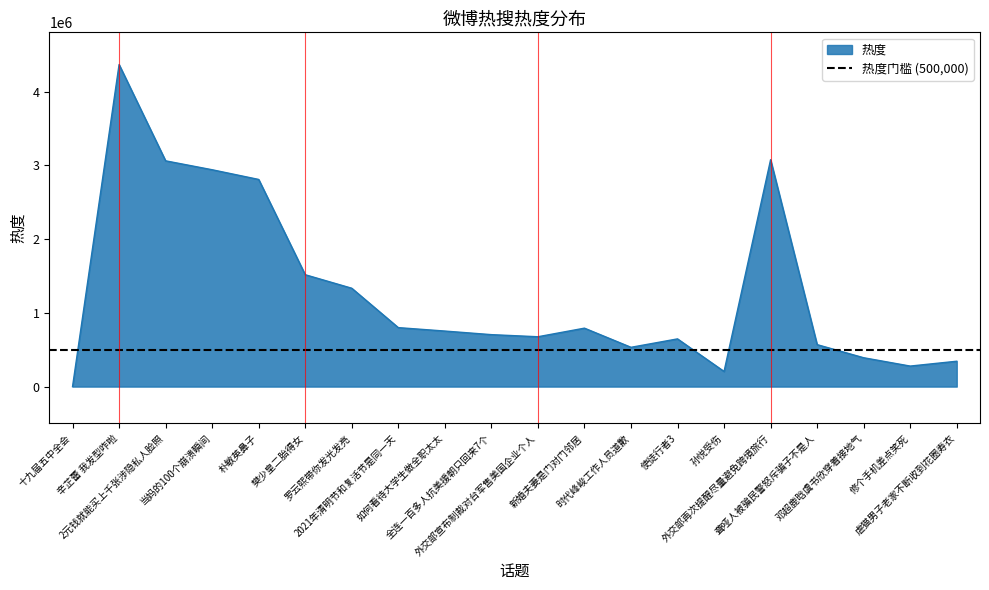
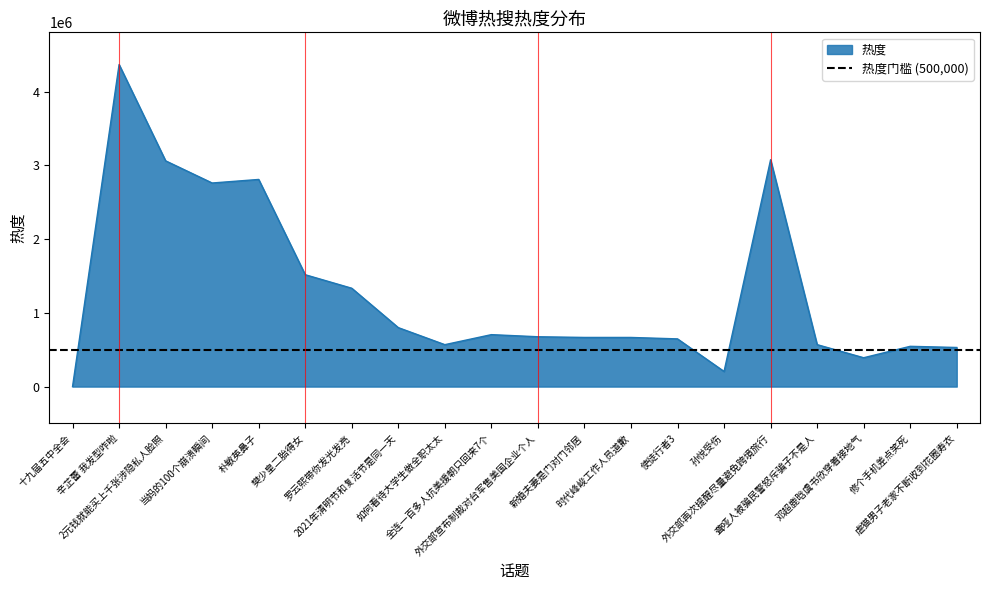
  {
    "十九届五中全会": 0,
    "辛芷蕾 我发型咋啦": 4400000,
    "2元钱就能买上千张涉隐私人脸照": 3100000,
-   "当妈的100个崩溃瞬间": 2900000,
+   "当妈的100个崩溃瞬间": 2800000,
    "朴敏英鼻子": 2800000,
    "樊少皇二胎得女": 1500000,
    "罗云熙带你发光发亮": 1300000,
    "2021年清明节和复活节是同一天": 800000,
-   "如何看待大学生做全职太太": 800000,
+   "如何看待大学生做全职太太": 600000,
    "全连一百多人抗美援朝只回来7个": 700000,
    "外交部宣布制裁对台军售美国企业个人": 700000,
-   "新婚夫妻是门对门邻居": 800000,
-   "时代峰峻工作人员道歉": 500000,
+   "新婚夫妻是门对门邻居": 700000,
+   "时代峰峻工作人员道歉": 700000,
    "使徒行者3": 600000,
    "孙悦受伤": 200000,
    "外交部再次提醒尽量避免跨境旅行": 3100000,
    "聋哑人被骗民警怒斥骗子不是人": 600000,
    "邓超鹿晗虞书欣穿着接地气": 400000,
-   "修个手机差点笑死": 300000,
-   "虐猫男子老家不断收到花圈寿衣": 300000
+   "修个手机差点笑死": 500000,
+   "虐猫男子老家不断收到花圈寿衣": 500000
  }
